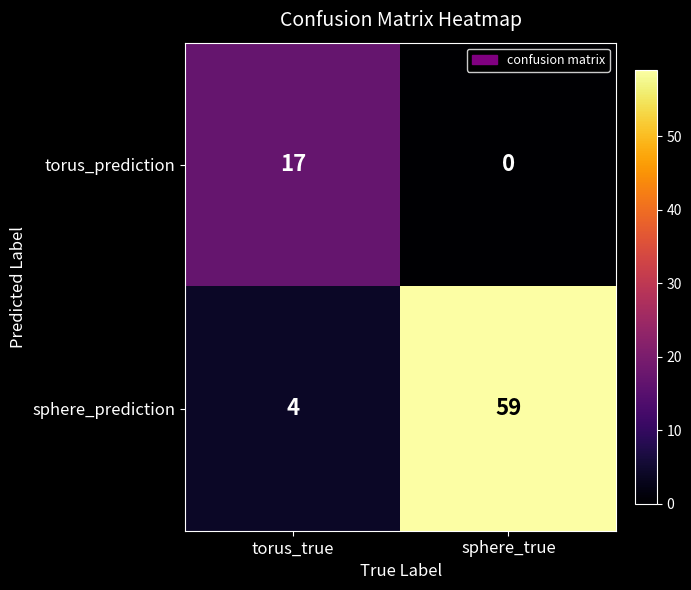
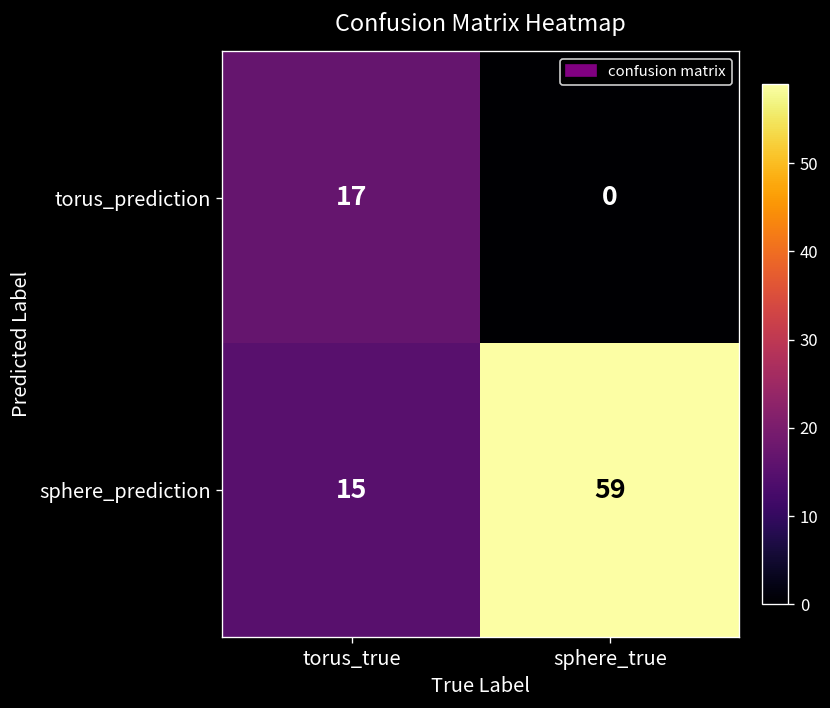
  {
    "torus_prediction": {
      "torus_true": 17,
      "sphere_true": 0
    },
    "sphere_prediction": {
-     "torus_true": 4,
+     "torus_true": 15,
      "sphere_true": 59
    }
  }
